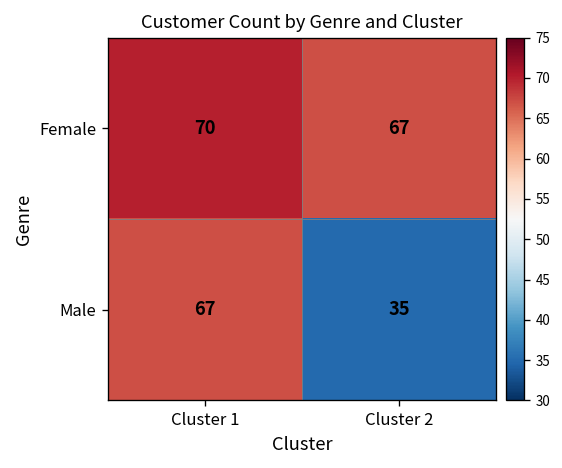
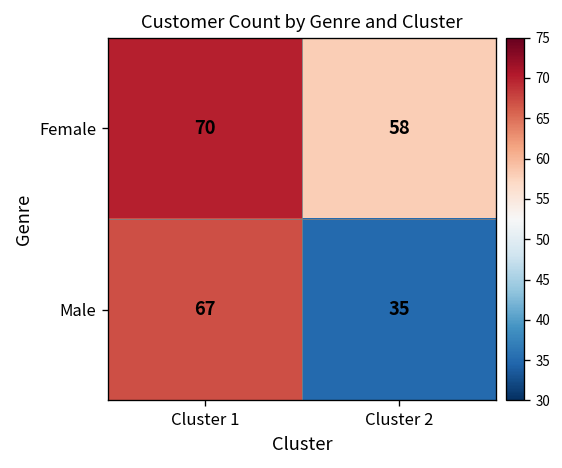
  {
    "Female": {
      "Cluster 1": 70,
-     "Cluster 2": 67
+     "Cluster 2": 58
    },
    "Male": {
      "Cluster 1": 67,
      "Cluster 2": 35
    }
  }
